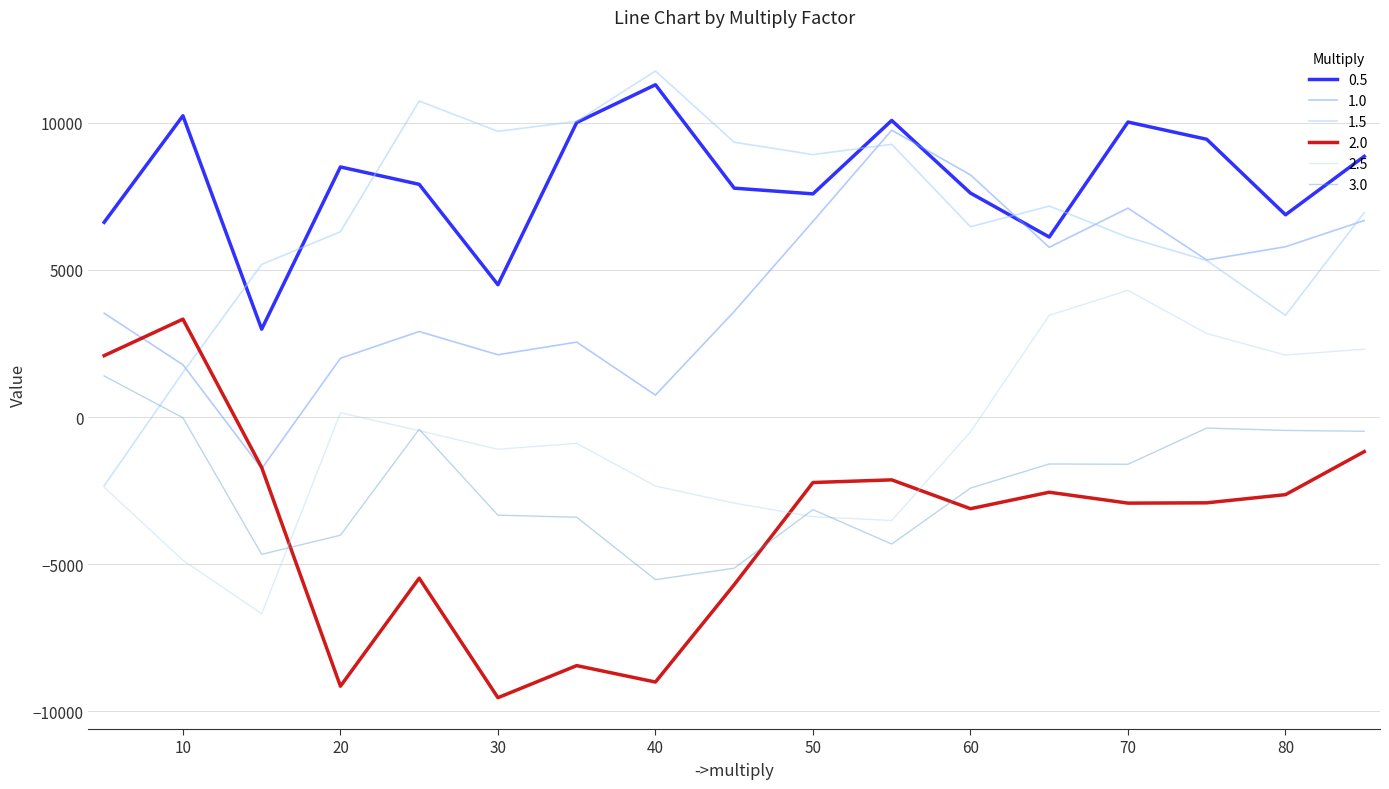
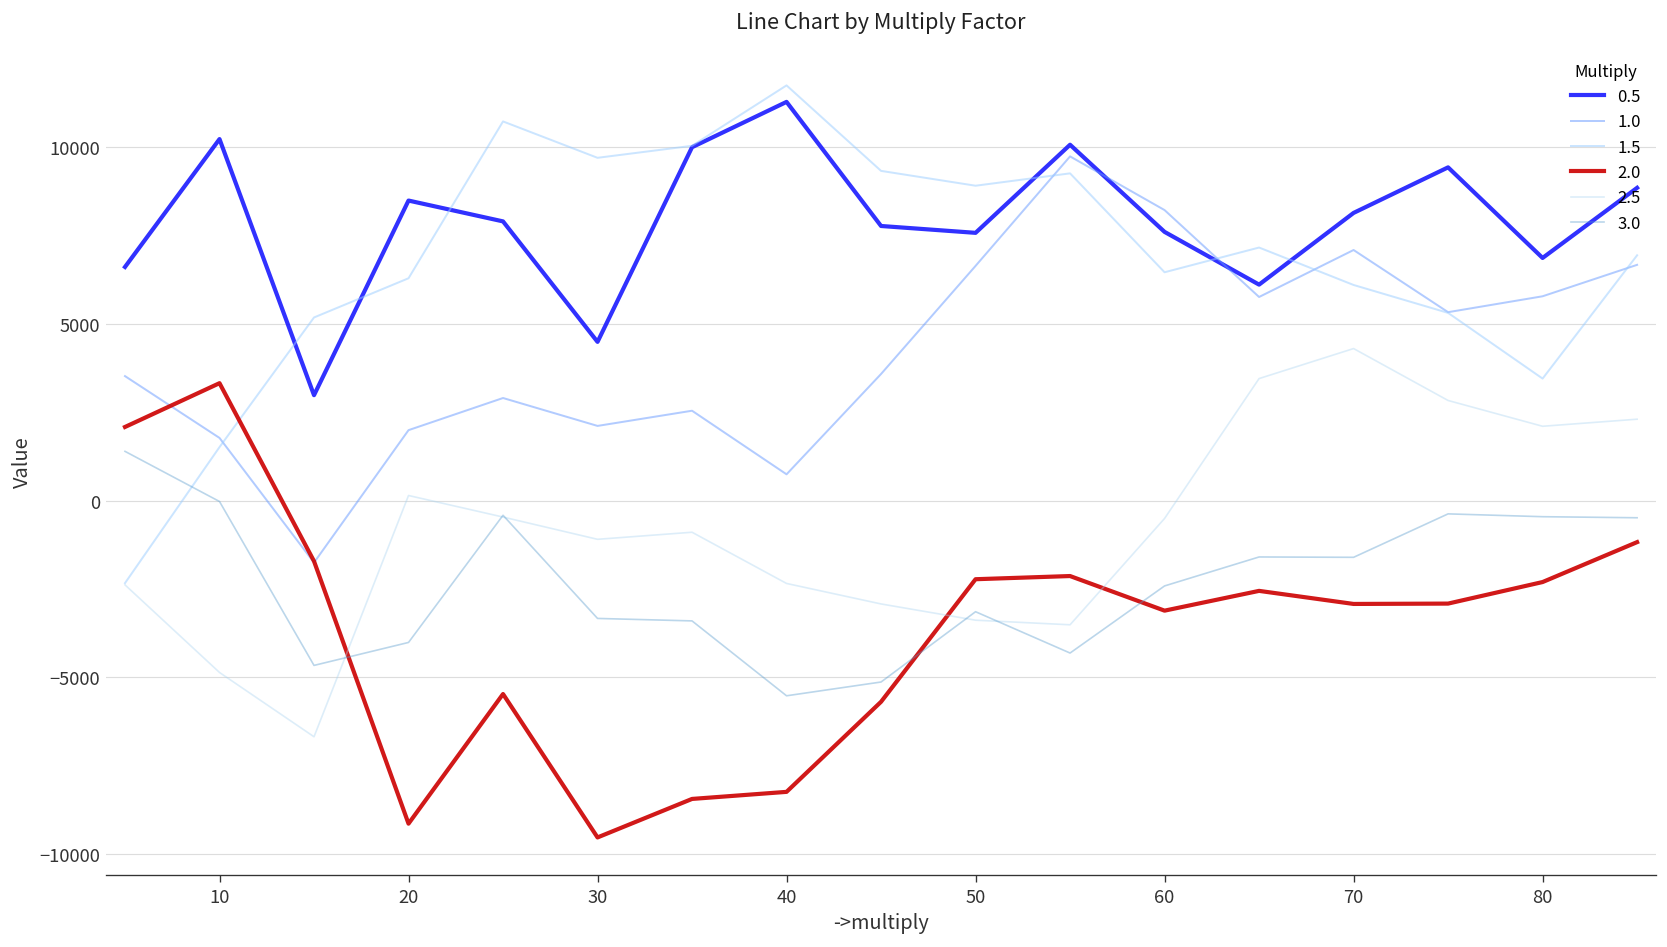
  {
    "0.5": {
      "10": 10200,
      "20": 8500,
      "30": 4500,
      "40": 11300,
      "50": 7600,
      "60": 7600,
-     "70": 10000,
+     "70": 8100,
      "80": 6900
    },
    "2.0": {
      "10": 3300,
      "20": -9100,
      "30": -9500,
-     "40": -9000,
+     "40": -8200,
      "50": -2200,
      "60": -3100,
      "70": -2900,
-     "80": -2600
+     "80": -2300
    }
  }
